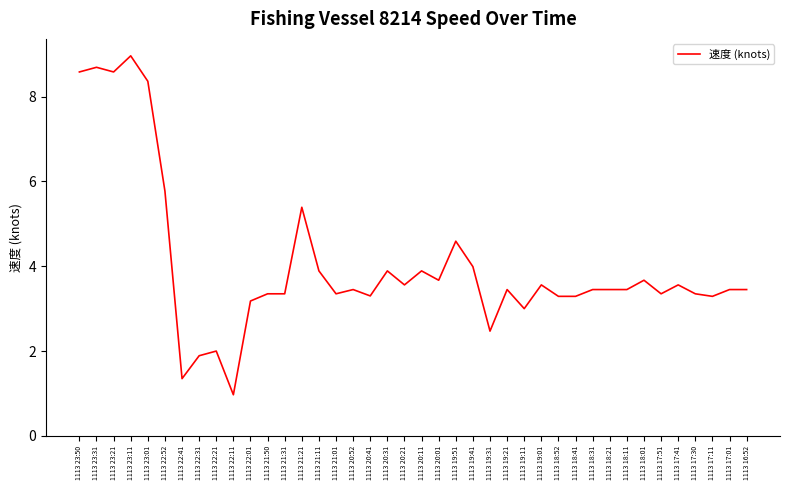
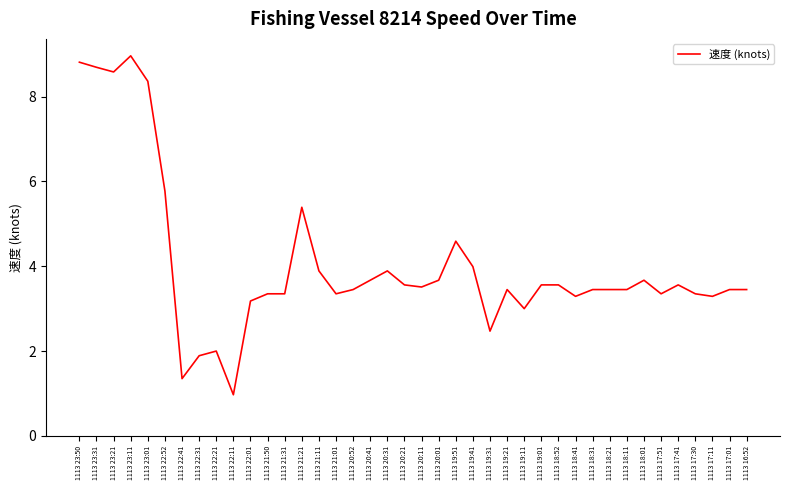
  {
-   "1113 23:50": 8.6,
+   "1113 23:50": 8.8,
    "1113 23:31": 8.7,
    "1113 23:21": 8.6,
    "1113 23:11": 9.0,
    "1113 23:01": 8.4,
    "1113 22:52": 5.8,
    "1113 22:41": 1.4,
    "1113 22:31": 1.9,
    "1113 22:21": 2.0,
    "1113 22:11": 1.0,
    "1113 22:01": 3.2,
    "1113 21:50": 3.4,
    "1113 21:31": 3.4,
    "1113 21:21": 5.4,
    "1113 21:11": 3.9,
    "1113 21:01": 3.4,
    "1113 20:52": 3.5,
-   "1113 20:41": 3.3,
+   "1113 20:41": 3.7,
    "1113 20:31": 3.9,
    "1113 20:21": 3.6,
-   "1113 20:11": 3.9,
+   "1113 20:11": 3.5,
    "1113 20:01": 3.7,
    "1113 19:51": 4.6,
    "1113 19:41": 4.0,
    "1113 19:31": 2.5,
    "1113 19:21": 3.5,
    "1113 19:11": 3.0,
    "1113 19:01": 3.6,
-   "1113 18:52": 3.3,
+   "1113 18:52": 3.6,
    "1113 18:41": 3.3,
    "1113 18:31": 3.5,
    "1113 18:21": 3.5,
    "1113 18:11": 3.5,
    "1113 18:01": 3.7,
    "1113 17:51": 3.4,
    "1113 17:41": 3.6,
    "1113 17:30": 3.4,
    "1113 17:11": 3.3,
    "1113 17:01": 3.5,
    "1113 16:52": 3.5
  }
